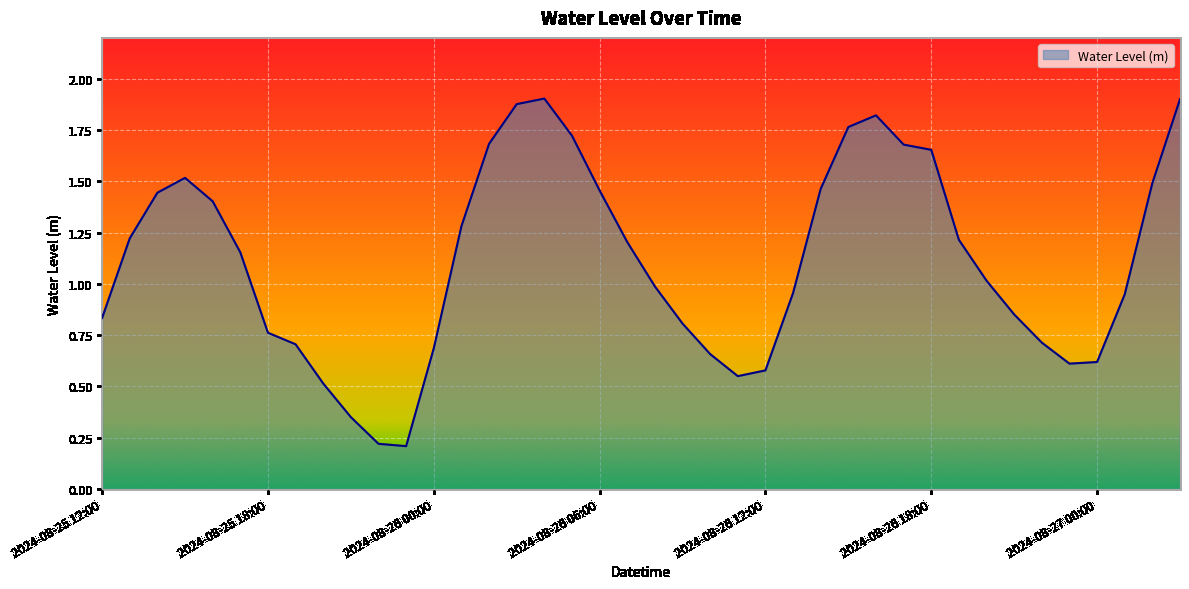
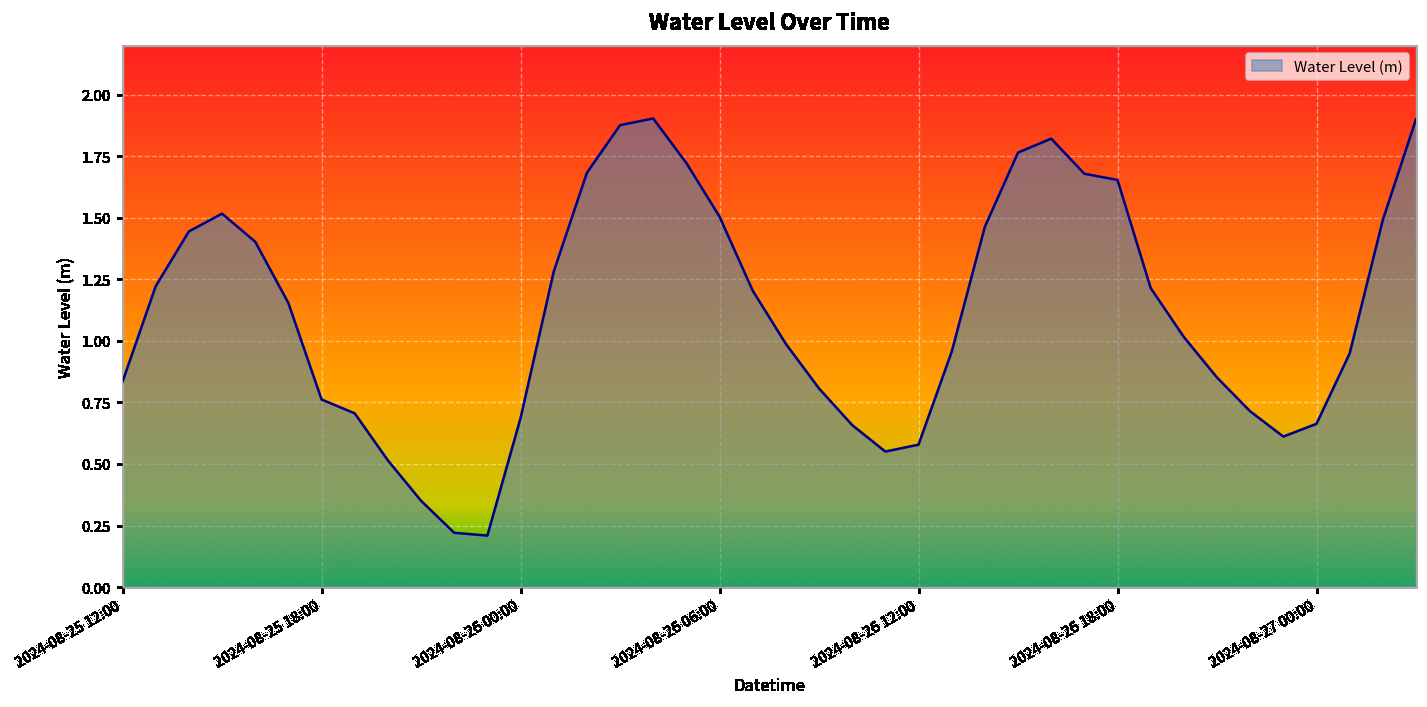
  {
    "2024-08-25 12:00": 0.83,
    "2024-08-25 18:00": 0.76,
    "2024-08-26 00:00": 0.69,
-   "2024-08-26 06:00": 1.46,
+   "2024-08-26 06:00": 1.51,
    "2024-08-26 12:00": 0.58,
    "2024-08-26 18:00": 1.65,
-   "2024-08-27 00:00": 0.62
+   "2024-08-27 00:00": 0.66
  }
